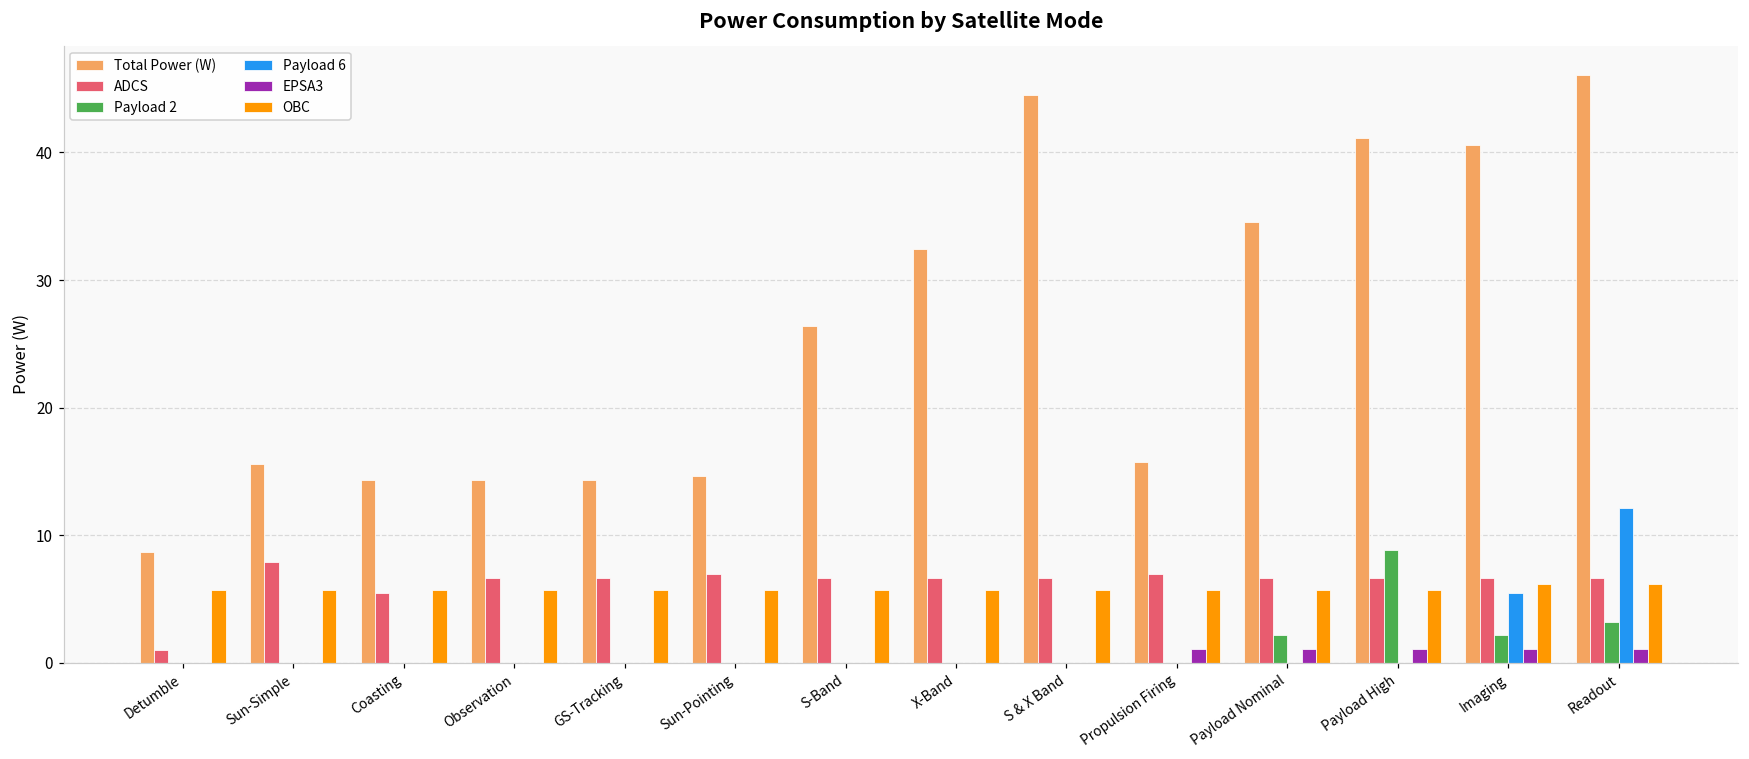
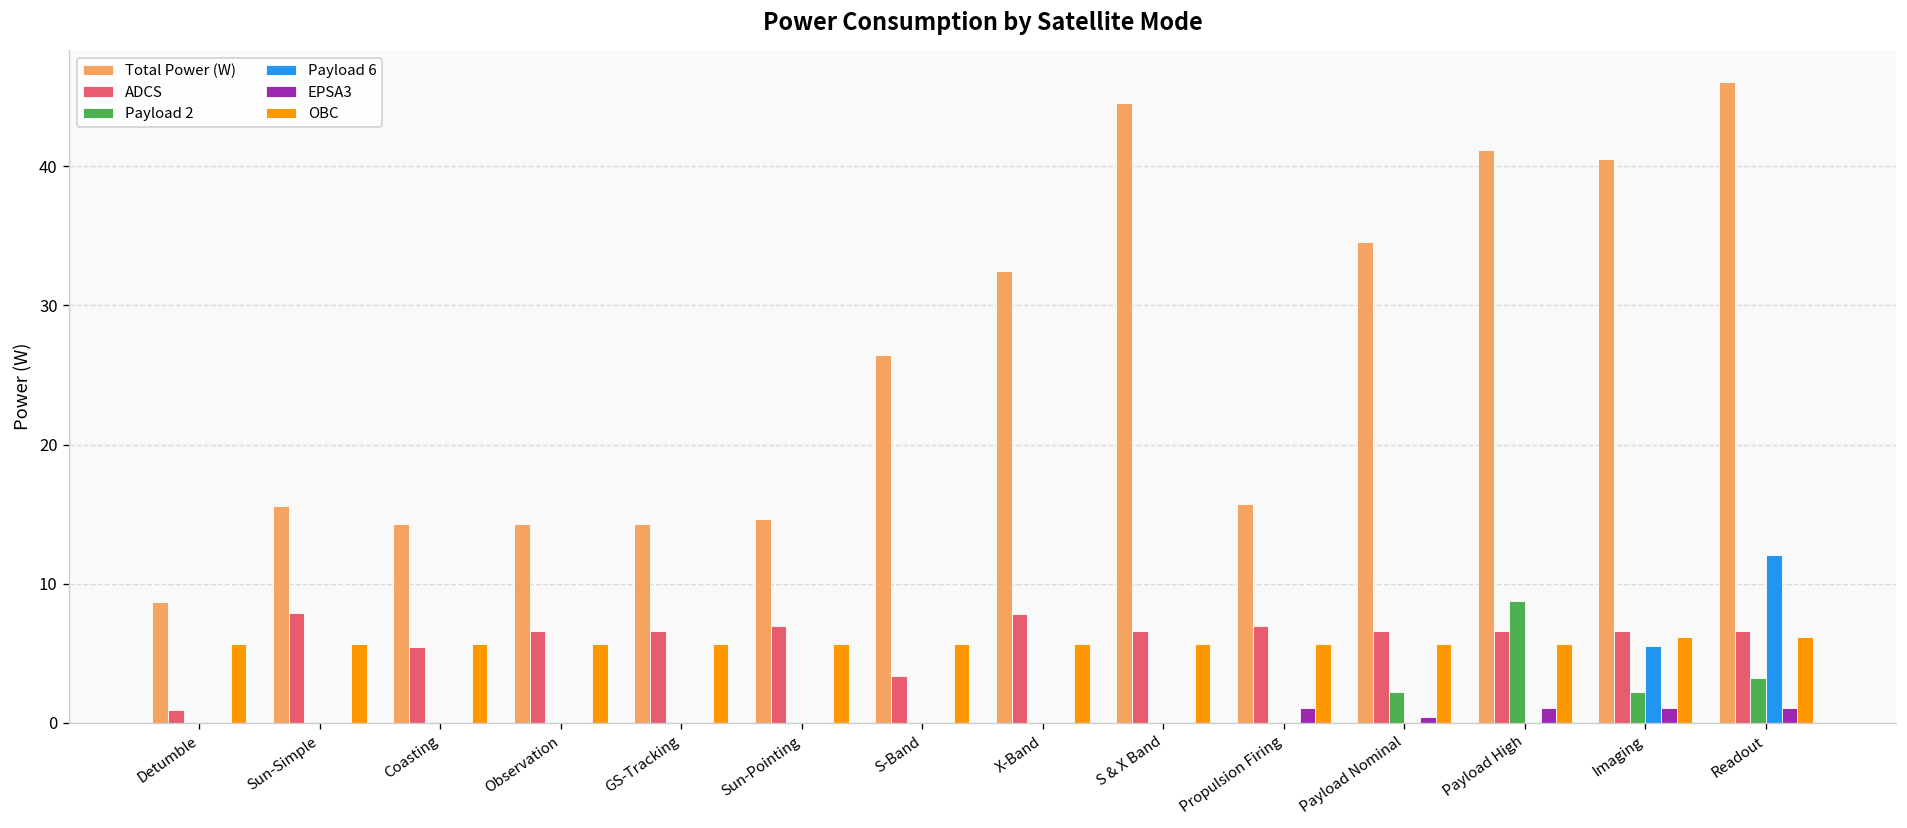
  {
    "Total Power (W)": {
      "Detumble": 8.7,
      "Sun-Simple": 15.6,
      "Coasting": 14.3,
      "Observation": 14.3,
      "GS-Tracking": 14.3,
      "Sun-Pointing": 14.6,
      "S-Band": 26.4,
      "X-Band": 32.4,
      "S & X Band": 44.5,
      "Propulsion Firing": 15.7,
      "Payload Nominal": 34.6,
      "Payload High": 41.2,
      "Imaging": 40.6,
      "Readout": 46.1
    },
    "ADCS": {
      "Detumble": 1.0,
      "Sun-Simple": 7.9,
      "Coasting": 5.4,
      "Observation": 6.6,
      "GS-Tracking": 6.6,
      "Sun-Pointing": 6.9,
-     "S-Band": 6.6,
-     "X-Band": 6.6,
+     "S-Band": 3.4,
+     "X-Band": 7.9,
      "S & X Band": 6.6,
      "Propulsion Firing": 6.9,
      "Payload Nominal": 6.6,
      "Payload High": 6.6,
      "Imaging": 6.6,
      "Readout": 6.6
    },
    "Payload 2": {
      "Detumble": 0.0,
      "Sun-Simple": 0.0,
      "Coasting": 0.0,
      "Observation": 0.0,
      "GS-Tracking": 0.0,
      "Sun-Pointing": 0.0,
      "S-Band": 0.0,
      "X-Band": 0.0,
      "S & X Band": 0.0,
      "Propulsion Firing": 0.0,
      "Payload Nominal": 2.2,
      "Payload High": 8.8,
      "Imaging": 2.2,
      "Readout": 3.2
    },
    "Payload 6": {
      "Detumble": 0.0,
      "Sun-Simple": 0.0,
      "Coasting": 0.0,
      "Observation": 0.0,
      "GS-Tracking": 0.0,
      "Sun-Pointing": 0.0,
      "S-Band": 0.0,
      "X-Band": 0.0,
      "S & X Band": 0.0,
      "Propulsion Firing": 0.0,
      "Payload Nominal": 0.0,
      "Payload High": 0.0,
      "Imaging": 5.5,
      "Readout": 12.1
    },
    "EPSA3": {
      "Detumble": 0.0,
      "Sun-Simple": 0.0,
      "Coasting": 0.0,
      "Observation": 0.0,
      "GS-Tracking": 0.0,
      "Sun-Pointing": 0.0,
      "S-Band": 0.0,
      "X-Band": 0.0,
      "S & X Band": 0.0,
      "Propulsion Firing": 1.1,
-     "Payload Nominal": 1.1,
+     "Payload Nominal": 0.4,
      "Payload High": 1.1,
      "Imaging": 1.1,
      "Readout": 1.1
    },
    "OBC": {
      "Detumble": 5.7,
      "Sun-Simple": 5.7,
      "Coasting": 5.7,
      "Observation": 5.7,
      "GS-Tracking": 5.7,
      "Sun-Pointing": 5.7,
      "S-Band": 5.7,
      "X-Band": 5.7,
      "S & X Band": 5.7,
      "Propulsion Firing": 5.7,
      "Payload Nominal": 5.7,
      "Payload High": 5.7,
      "Imaging": 6.2,
      "Readout": 6.2
    }
  }
